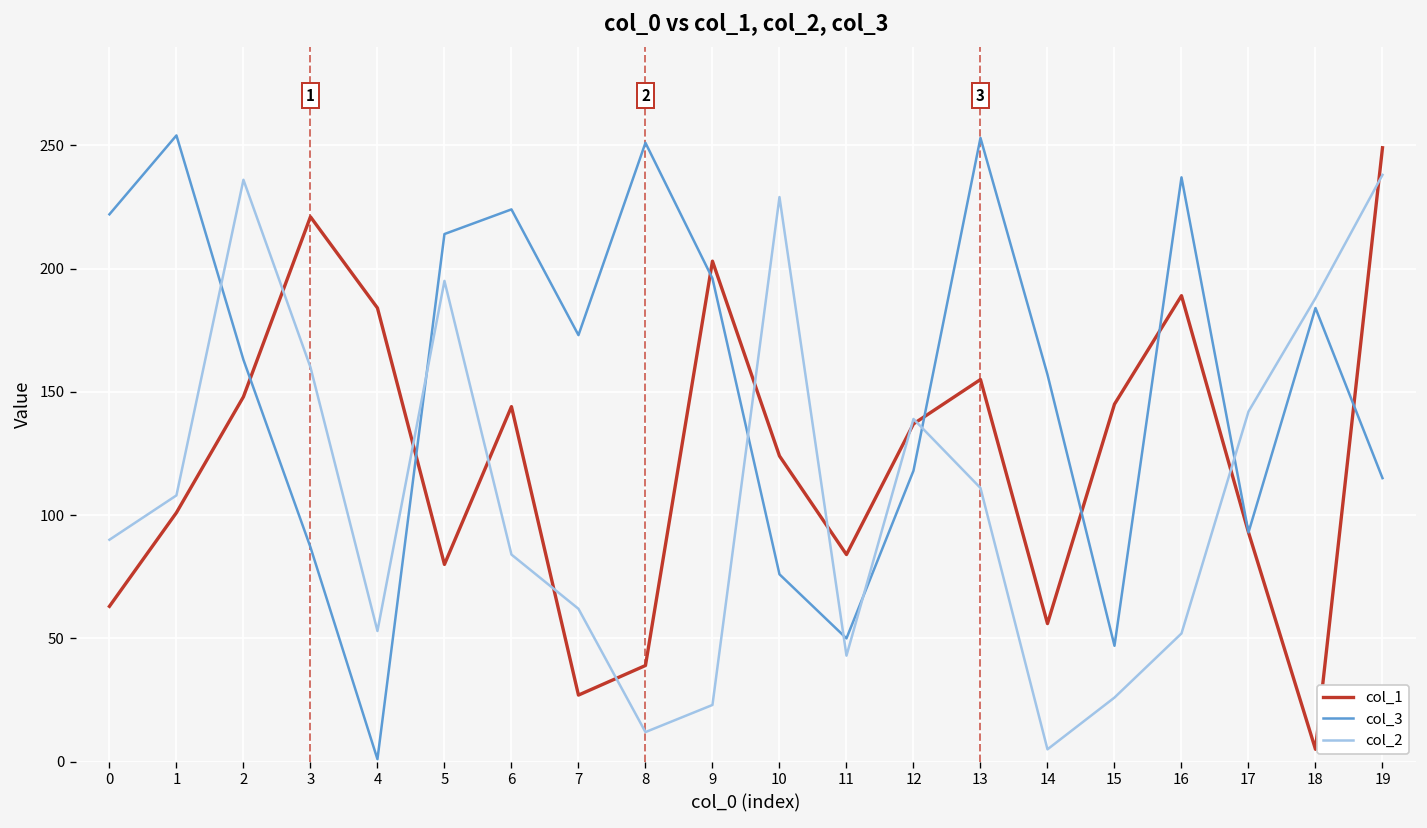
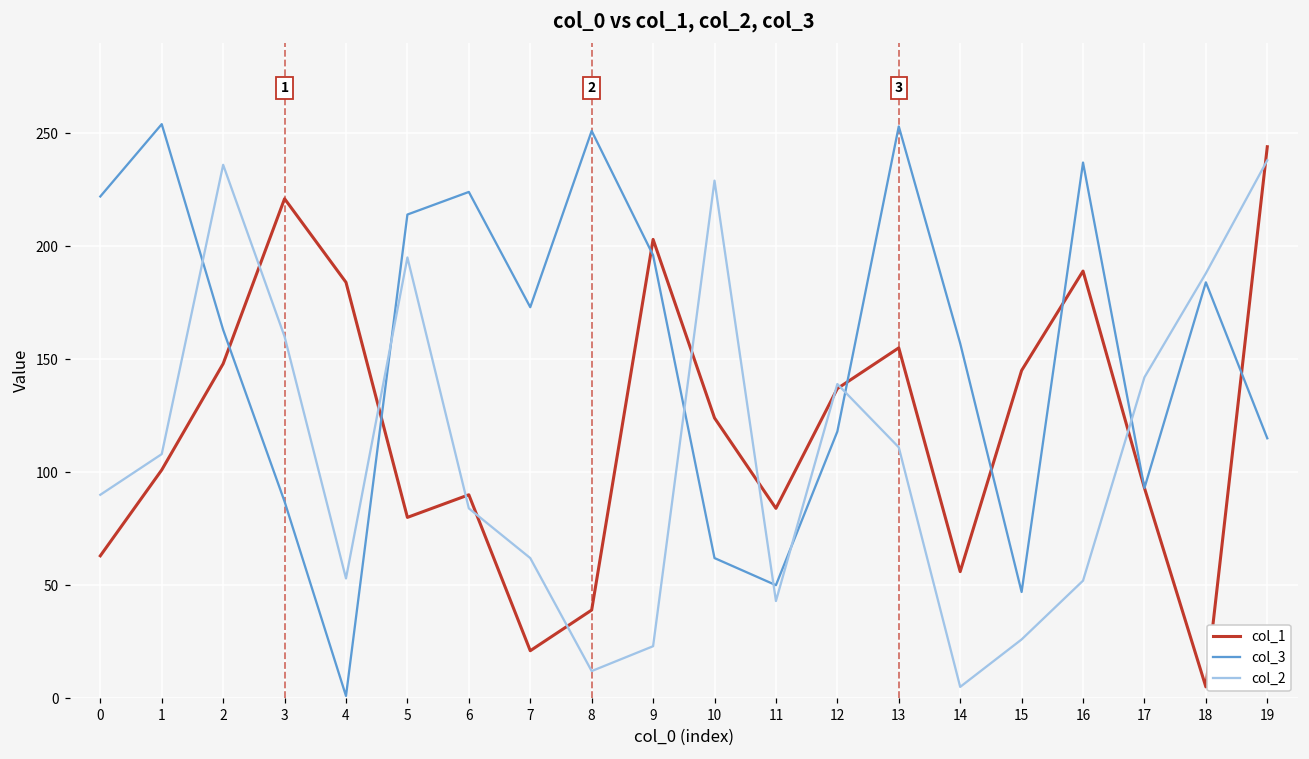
  {
    "col_1": {
      "0": 63,
      "1": 101,
      "2": 148,
      "3": 221,
      "4": 184,
      "5": 80,
-     "6": 144,
-     "7": 27,
+     "6": 90,
+     "7": 21,
      "8": 39,
      "9": 203,
      "10": 124,
      "11": 84,
      "12": 137,
      "13": 155,
      "14": 56,
      "15": 145,
      "16": 189,
      "18": 5,
-     "19": 249
+     "19": 244
    },
    "col_3": {
      "0": 222,
      "1": 254,
      "2": 163,
      "3": 87,
      "4": 1,
      "5": 214,
      "6": 224,
      "7": 173,
      "8": 251,
      "9": 196,
-     "10": 76,
+     "10": 62,
      "11": 50,
      "12": 118,
      "13": 253,
      "14": 157,
      "15": 47,
      "16": 237,
      "18": 184,
      "19": 115
    },
    "col_2": {
      "0": 90,
      "1": 108,
      "2": 236,
      "3": 160,
      "4": 53,
      "5": 195,
      "6": 84,
      "7": 62,
      "8": 12,
      "9": 23,
      "10": 229,
      "11": 43,
      "12": 139,
      "13": 111,
      "14": 5,
      "15": 26,
      "16": 52,
      "17": 142,
      "18": 188,
      "19": 238
    }
  }
